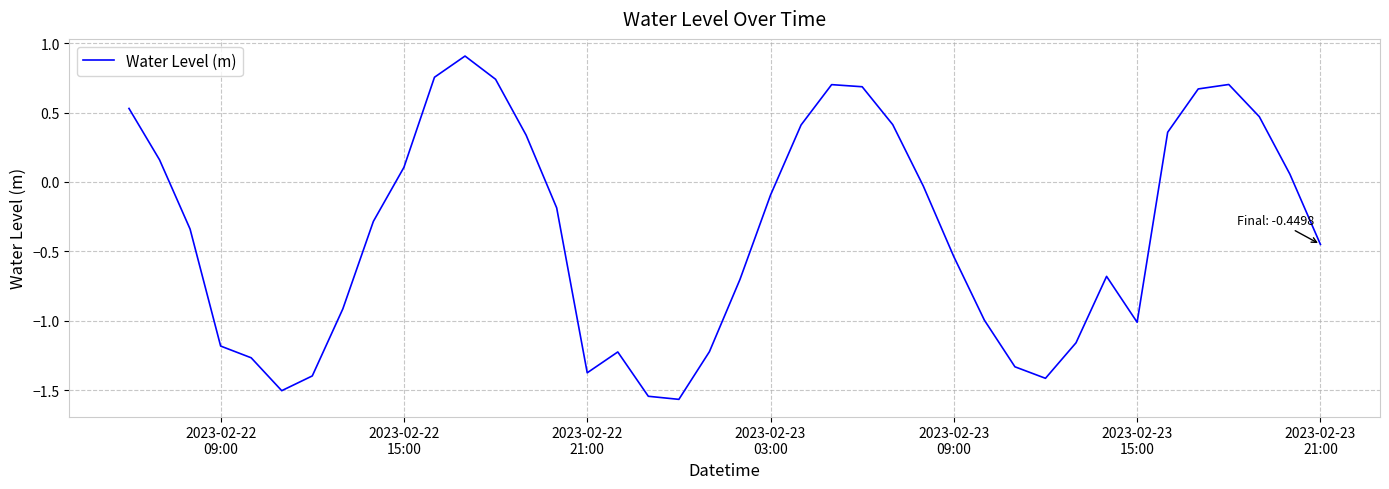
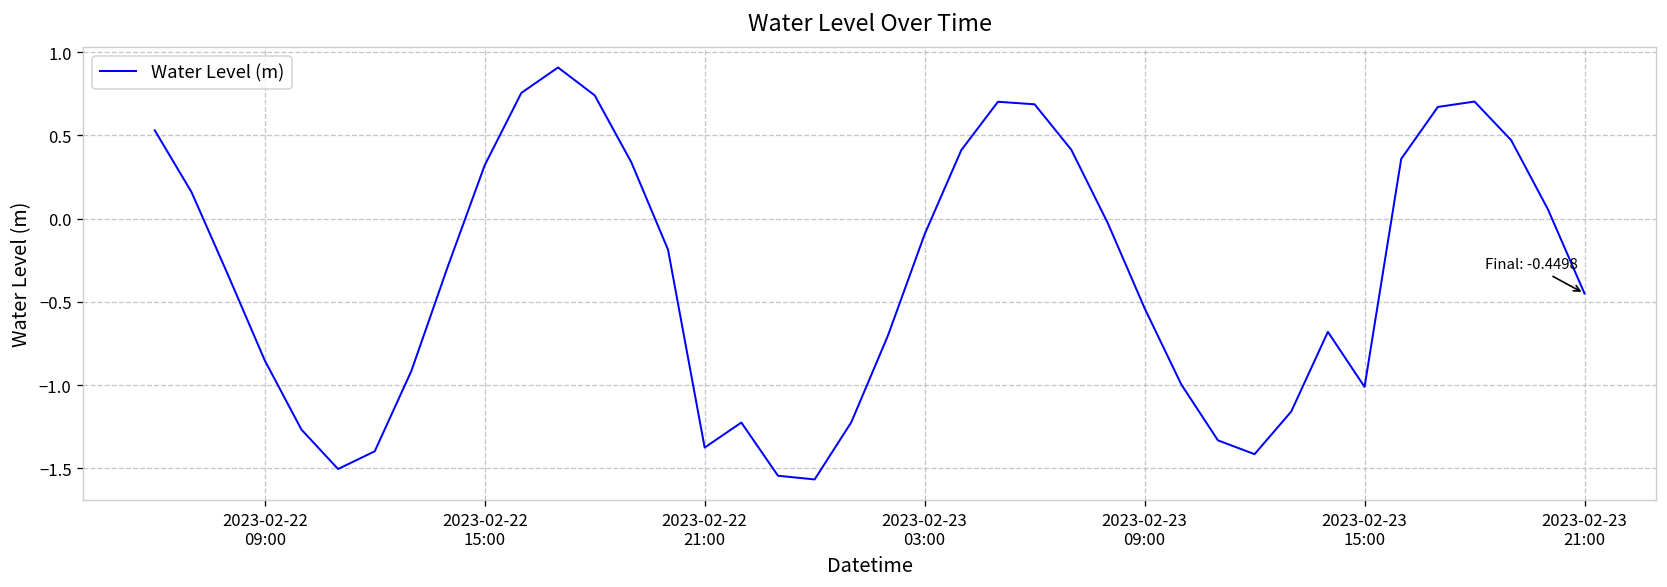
  {
-   "2023-02-22 09:00": -1.18,
-   "2023-02-22 15:00": 0.11,
+   "2023-02-22 09:00": -0.85,
+   "2023-02-22 15:00": 0.32,
    "2023-02-22 21:00": -1.38,
    "2023-02-23 03:00": -0.09,
    "2023-02-23 09:00": -0.54,
    "2023-02-23 15:00": -1.01
  }
